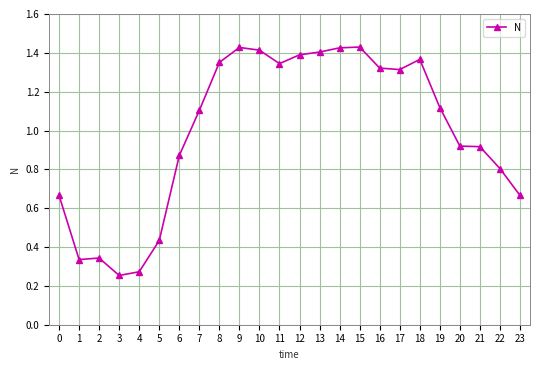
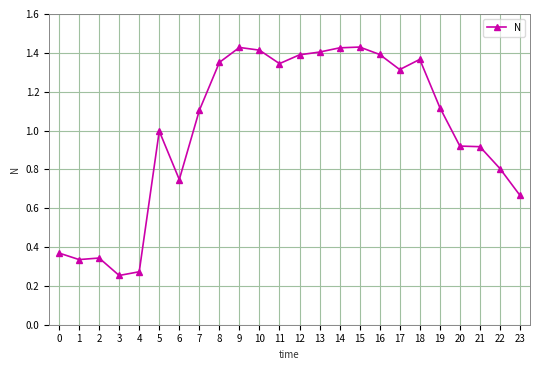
  {
-   "0": 0.67,
+   "0": 0.37,
    "1": 0.34,
    "2": 0.34,
    "3": 0.25,
    "4": 0.27,
-   "5": 0.43,
-   "6": 0.87,
+   "5": 1.00,
+   "6": 0.75,
    "7": 1.10,
    "8": 1.35,
    "9": 1.43,
    "10": 1.41,
    "11": 1.34,
    "12": 1.39,
    "13": 1.40,
    "14": 1.43,
    "15": 1.43,
-   "16": 1.32,
+   "16": 1.39,
    "17": 1.31,
    "18": 1.37,
    "19": 1.12,
    "20": 0.92,
    "21": 0.92,
    "22": 0.80,
    "23": 0.67
  }
